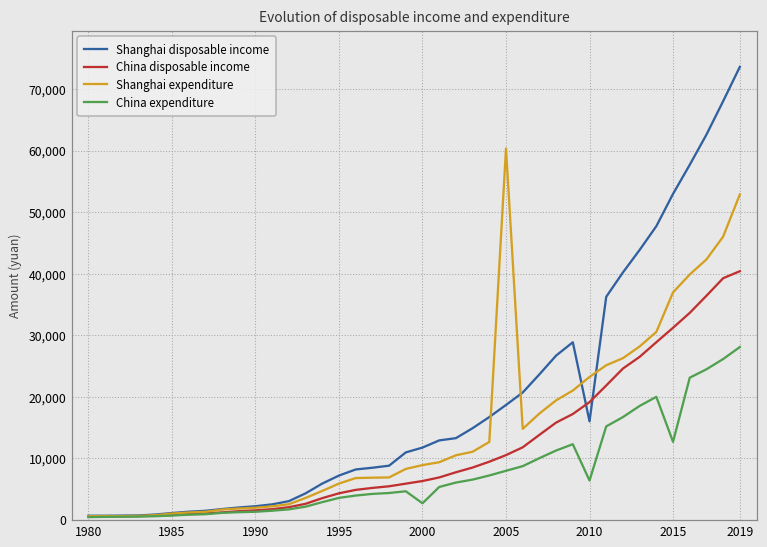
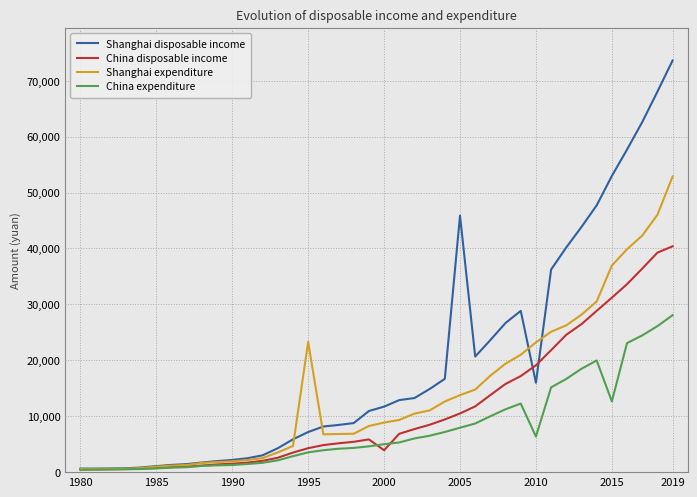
  {
    "Shanghai disposable income": {
      "1995": "7,000",
      "2000": "12,000",
-     "2005": "19,000",
+     "2005": "46,000",
      "2010": "16,000",
      "2015": "53,000",
      "2019": "74,000"
    },
    "China disposable income": {
      "1995": "4,000",
-     "2000": "6,000",
+     "2000": "4,000",
      "2005": "10,000",
      "2010": "19,000",
      "2015": "31,000",
      "2019": "40,000"
    },
    "Shanghai expenditure": {
-     "1995": "6,000",
+     "1995": "23,000",
      "2000": "9,000",
-     "2005": "60,000",
+     "2005": "14,000",
      "2010": "23,000",
      "2015": "37,000",
      "2019": "53,000"
    },
    "China expenditure": {
      "1995": "4,000",
-     "2000": "3,000",
+     "2000": "5,000",
      "2005": "8,000",
      "2010": "6,000",
      "2015": "13,000",
      "2019": "28,000"
    }
  }
